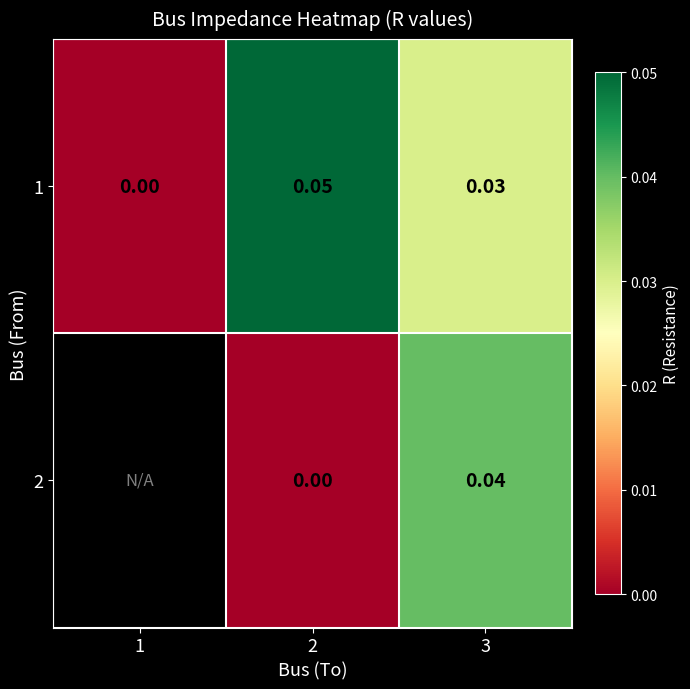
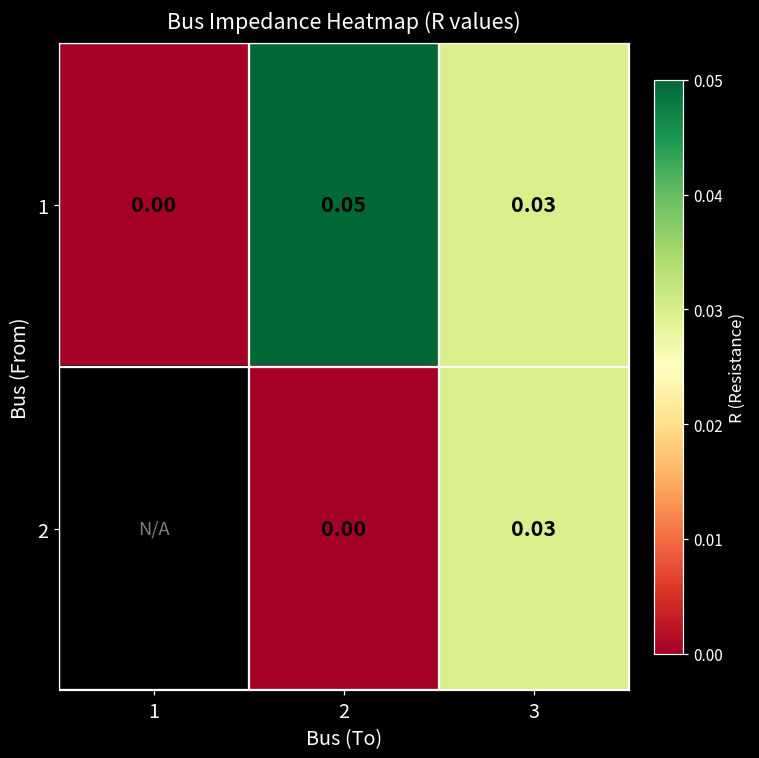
  {
    "1": {
      "1": 0.00,
      "2": 0.05,
      "3": 0.03
    },
    "2": {
      "2": 0.00,
-     "3": 0.04
+     "3": 0.03
    }
  }
